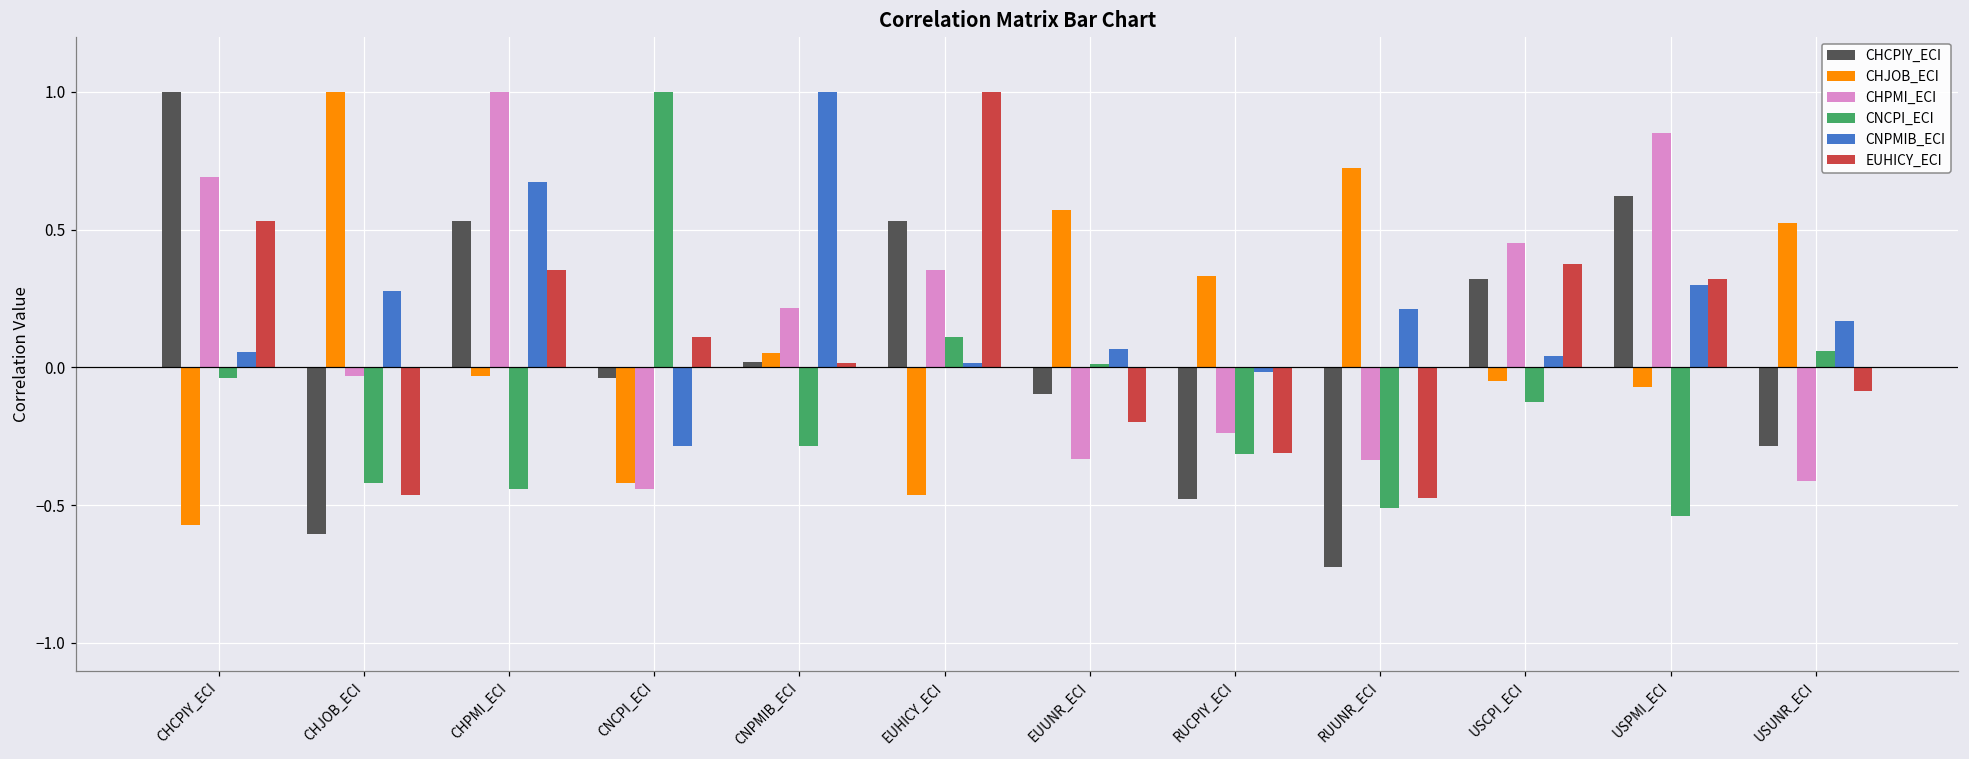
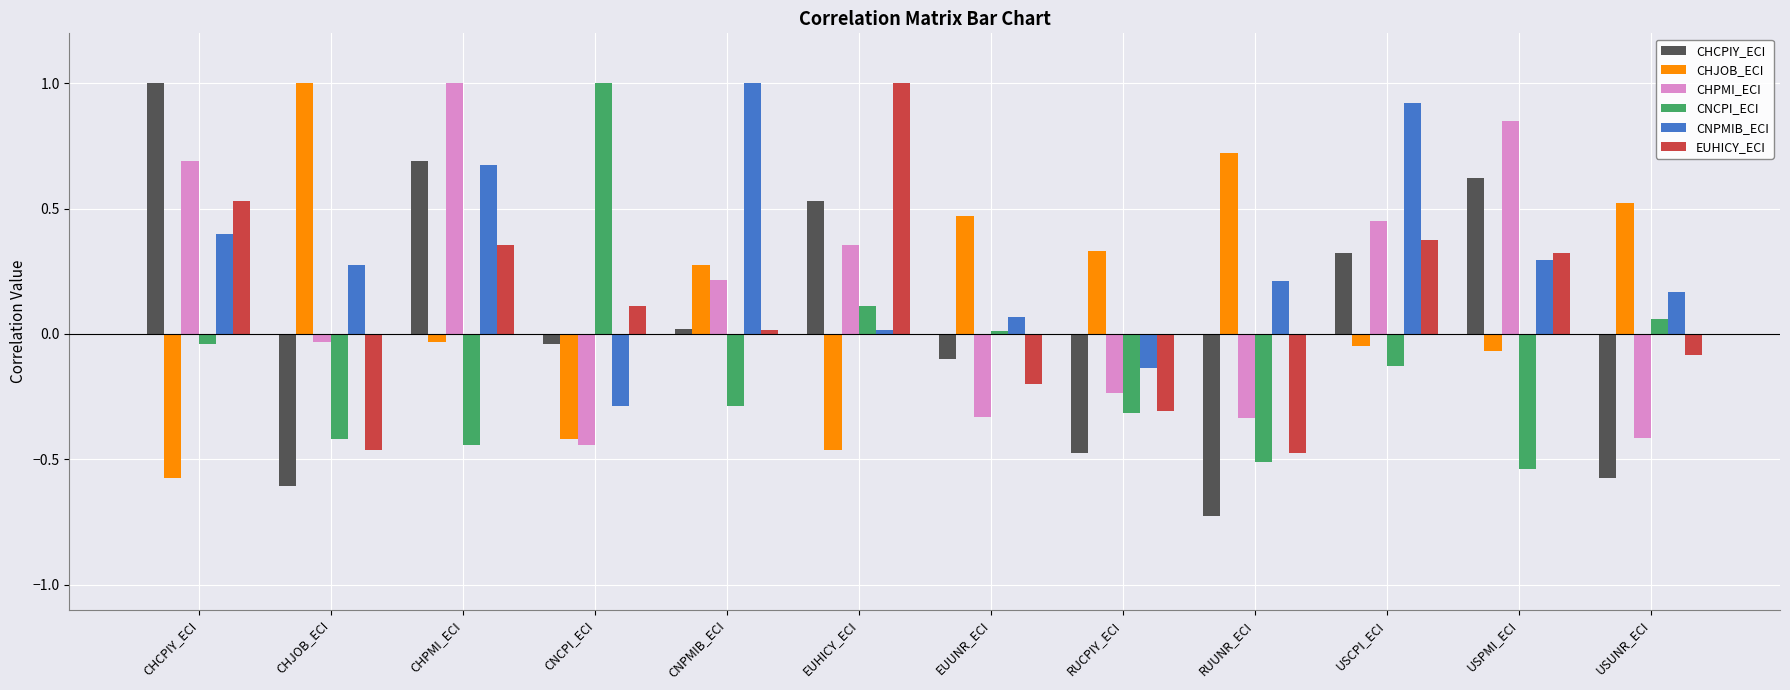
  {
    "CHCPIY_ECI": {
      "CHCPIY_ECI": 1.00,
      "CHJOB_ECI": -0.61,
-     "CHPMI_ECI": 0.53,
+     "CHPMI_ECI": 0.69,
      "CNCPI_ECI": -0.04,
      "CNPMIB_ECI": 0.02,
      "EUHICY_ECI": 0.53,
      "EUUNR_ECI": -0.10,
      "RUCPIY_ECI": -0.48,
      "RUUNR_ECI": -0.73,
      "USCPI_ECI": 0.32,
      "USPMI_ECI": 0.62,
-     "USUNR_ECI": -0.29
+     "USUNR_ECI": -0.57
    },
    "CHJOB_ECI": {
      "CHCPIY_ECI": -0.57,
      "CHJOB_ECI": 1.00,
      "CHPMI_ECI": -0.03,
      "CNCPI_ECI": -0.42,
-     "CNPMIB_ECI": 0.05,
+     "CNPMIB_ECI": 0.28,
      "EUHICY_ECI": -0.46,
-     "EUUNR_ECI": 0.57,
+     "EUUNR_ECI": 0.47,
      "RUCPIY_ECI": 0.33,
      "RUUNR_ECI": 0.72,
      "USCPI_ECI": -0.05,
      "USPMI_ECI": -0.07,
      "USUNR_ECI": 0.52
    },
    "CHPMI_ECI": {
      "CHCPIY_ECI": 0.69,
      "CHJOB_ECI": -0.03,
      "CHPMI_ECI": 1.00,
      "CNCPI_ECI": -0.44,
      "CNPMIB_ECI": 0.21,
      "EUHICY_ECI": 0.35,
      "EUUNR_ECI": -0.33,
      "RUCPIY_ECI": -0.24,
      "RUUNR_ECI": -0.34,
      "USCPI_ECI": 0.45,
      "USPMI_ECI": 0.85,
      "USUNR_ECI": -0.41
    },
    "CNCPI_ECI": {
      "CHCPIY_ECI": -0.04,
      "CHJOB_ECI": -0.42,
      "CHPMI_ECI": -0.44,
      "CNCPI_ECI": 1.00,
      "CNPMIB_ECI": -0.29,
      "EUHICY_ECI": 0.11,
      "EUUNR_ECI": 0.01,
      "RUCPIY_ECI": -0.32,
      "RUUNR_ECI": -0.51,
      "USCPI_ECI": -0.13,
      "USPMI_ECI": -0.54,
      "USUNR_ECI": 0.06
    },
    "CNPMIB_ECI": {
-     "CHCPIY_ECI": 0.06,
+     "CHCPIY_ECI": 0.40,
      "CHJOB_ECI": 0.28,
      "CHPMI_ECI": 0.67,
      "CNCPI_ECI": -0.29,
      "CNPMIB_ECI": 1.00,
      "EUHICY_ECI": 0.02,
      "EUUNR_ECI": 0.07,
-     "RUCPIY_ECI": -0.02,
+     "RUCPIY_ECI": -0.14,
      "RUUNR_ECI": 0.21,
-     "USCPI_ECI": 0.04,
+     "USCPI_ECI": 0.92,
      "USPMI_ECI": 0.30,
      "USUNR_ECI": 0.17
    },
    "EUHICY_ECI": {
      "CHCPIY_ECI": 0.53,
      "CHJOB_ECI": -0.46,
      "CHPMI_ECI": 0.35,
      "CNCPI_ECI": 0.11,
      "CNPMIB_ECI": 0.02,
      "EUHICY_ECI": 1.00,
      "EUUNR_ECI": -0.20,
      "RUCPIY_ECI": -0.31,
      "RUUNR_ECI": -0.47,
      "USCPI_ECI": 0.37,
      "USPMI_ECI": 0.32,
      "USUNR_ECI": -0.09
    }
  }
